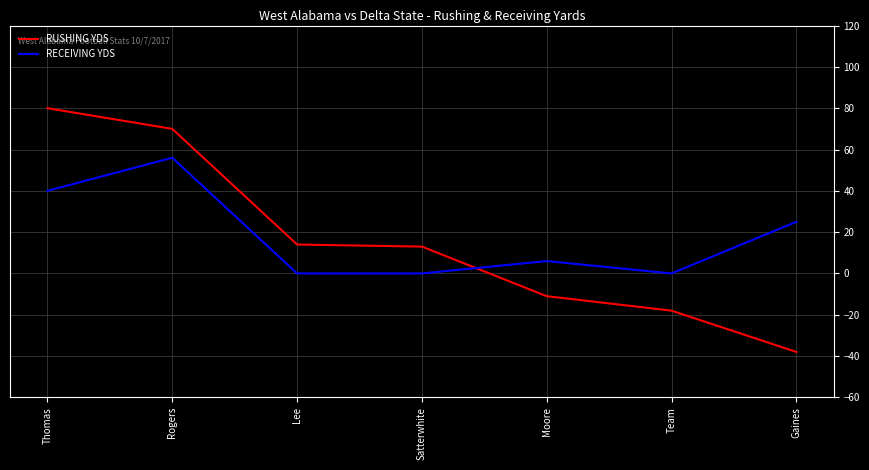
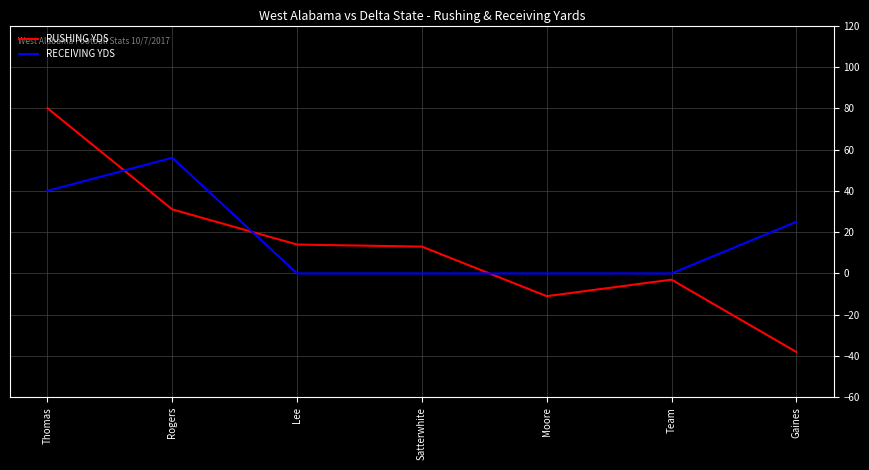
  {
    "RUSHING YDS": {
      "Thomas": 80,
-     "Rogers": 70,
+     "Rogers": 31,
      "Lee": 14,
      "Satterwhite": 13,
      "Moore": -11,
-     "Team": -18,
+     "Team": -3,
      "Gaines": -38
    },
    "RECEIVING YDS": {
      "Thomas": 40,
      "Rogers": 56,
      "Lee": 0,
      "Satterwhite": 0,
-     "Moore": 6,
+     "Moore": 0,
      "Team": 0,
      "Gaines": 25
    }
  }
